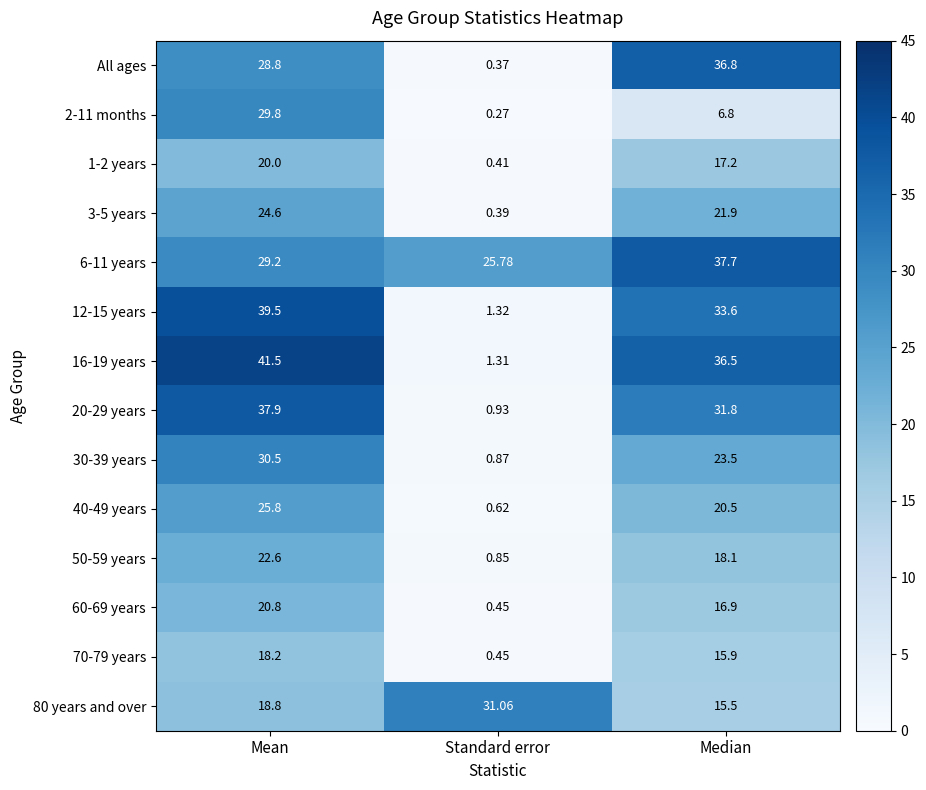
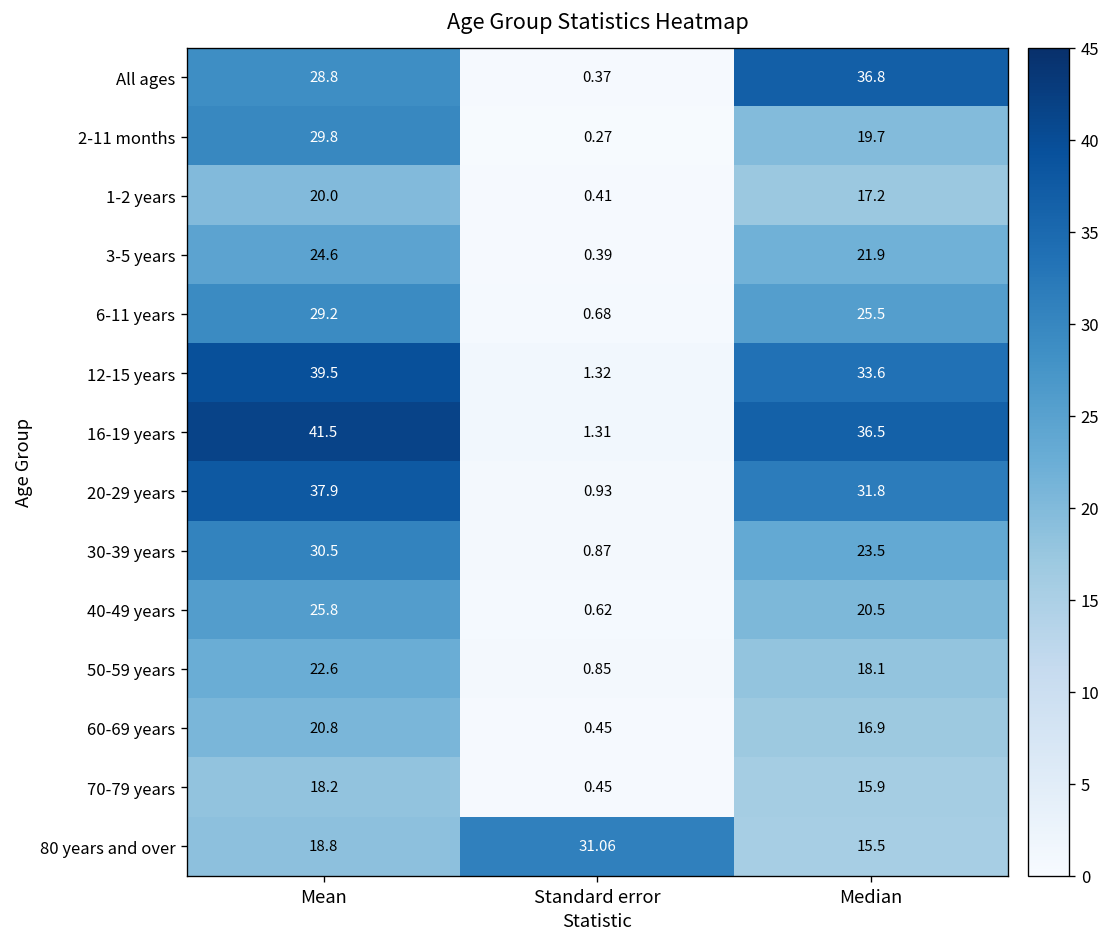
  {
    "All ages": {
      "Mean": 28.8,
      "Standard error": 0.37,
      "Median": 36.8
    },
    "2-11 months": {
      "Mean": 29.8,
      "Standard error": 0.27,
-     "Median": 6.8
+     "Median": 19.7
    },
    "1-2 years": {
      "Mean": 20.0,
      "Standard error": 0.41,
      "Median": 17.2
    },
    "3-5 years": {
      "Mean": 24.6,
      "Standard error": 0.39,
      "Median": 21.9
    },
    "6-11 years": {
      "Mean": 29.2,
-     "Standard error": 25.78,
-     "Median": 37.7
+     "Standard error": 0.68,
+     "Median": 25.5
    },
    "12-15 years": {
      "Mean": 39.5,
      "Standard error": 1.32,
      "Median": 33.6
    },
    "16-19 years": {
      "Mean": 41.5,
      "Standard error": 1.31,
      "Median": 36.5
    },
    "20-29 years": {
      "Mean": 37.9,
      "Standard error": 0.93,
      "Median": 31.8
    },
    "30-39 years": {
      "Mean": 30.5,
      "Standard error": 0.87,
      "Median": 23.5
    },
    "40-49 years": {
      "Mean": 25.8,
      "Standard error": 0.62,
      "Median": 20.5
    },
    "50-59 years": {
      "Mean": 22.6,
      "Standard error": 0.85,
      "Median": 18.1
    },
    "60-69 years": {
      "Mean": 20.8,
      "Standard error": 0.45,
      "Median": 16.9
    },
    "70-79 years": {
      "Mean": 18.2,
      "Standard error": 0.45,
      "Median": 15.9
    },
    "80 years and over": {
      "Mean": 18.8,
      "Standard error": 31.06,
      "Median": 15.5
    }
  }
